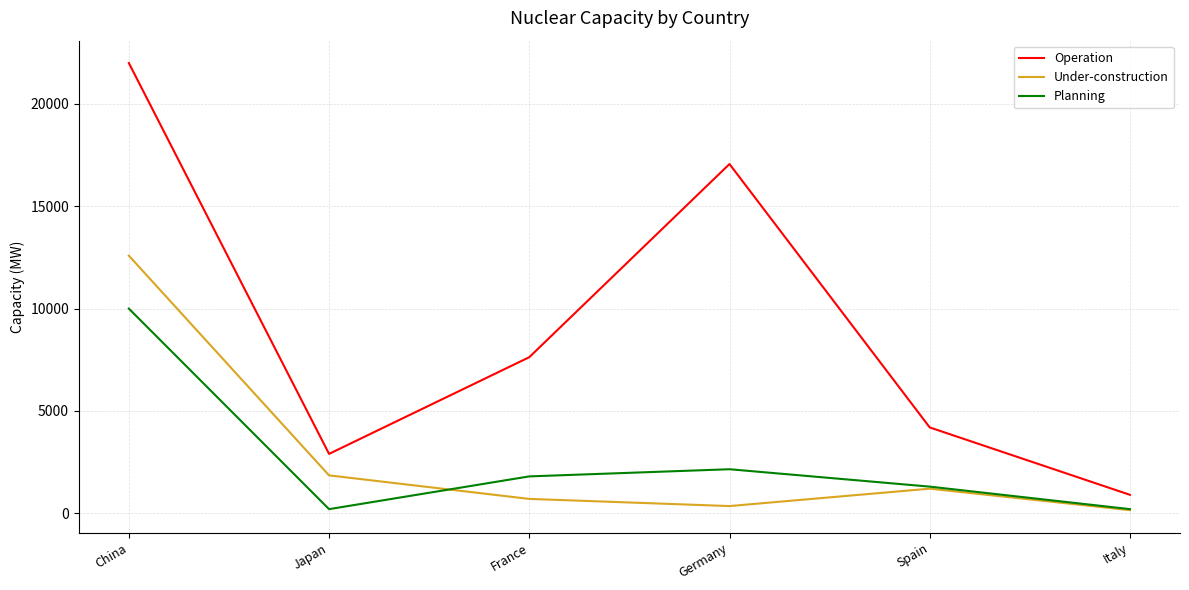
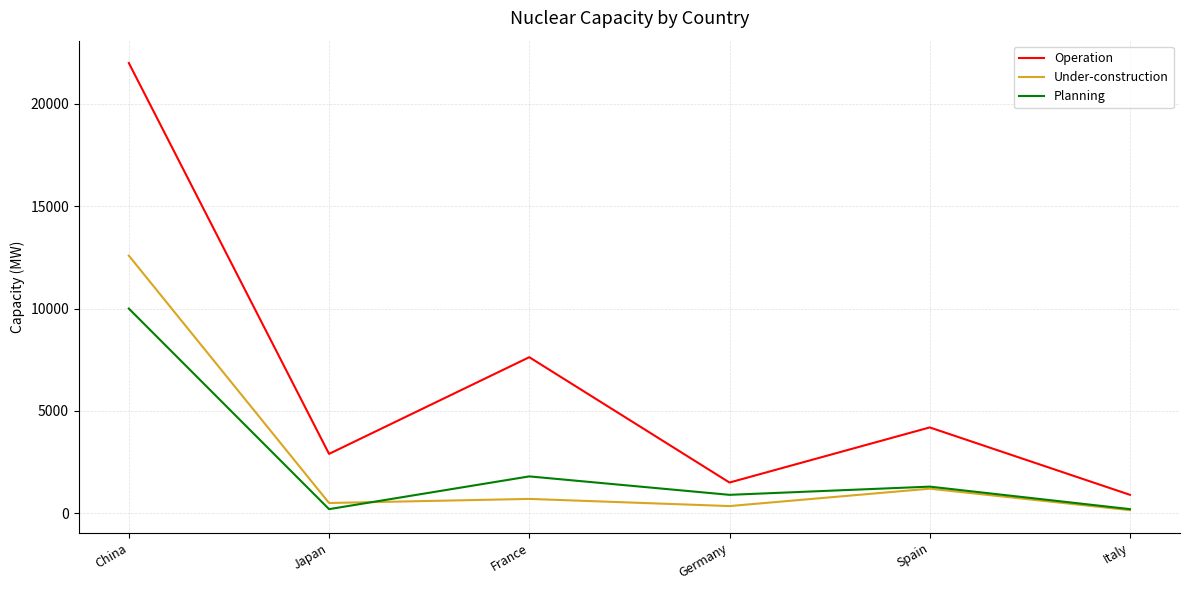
  {
    "Operation": {
      "China": 22000,
      "Japan": 2900,
      "France": 7600,
-     "Germany": 17100,
+     "Germany": 1500,
      "Spain": 4200,
      "Italy": 900
    },
    "Under-construction": {
      "China": 12600,
-     "Japan": 1900,
+     "Japan": 500,
      "France": 700,
      "Germany": 400
    },
    "Planning": {
      "China": 10000,
      "Japan": 200,
      "France": 1800,
-     "Germany": 2200
+     "Germany": 900
    }
  }
